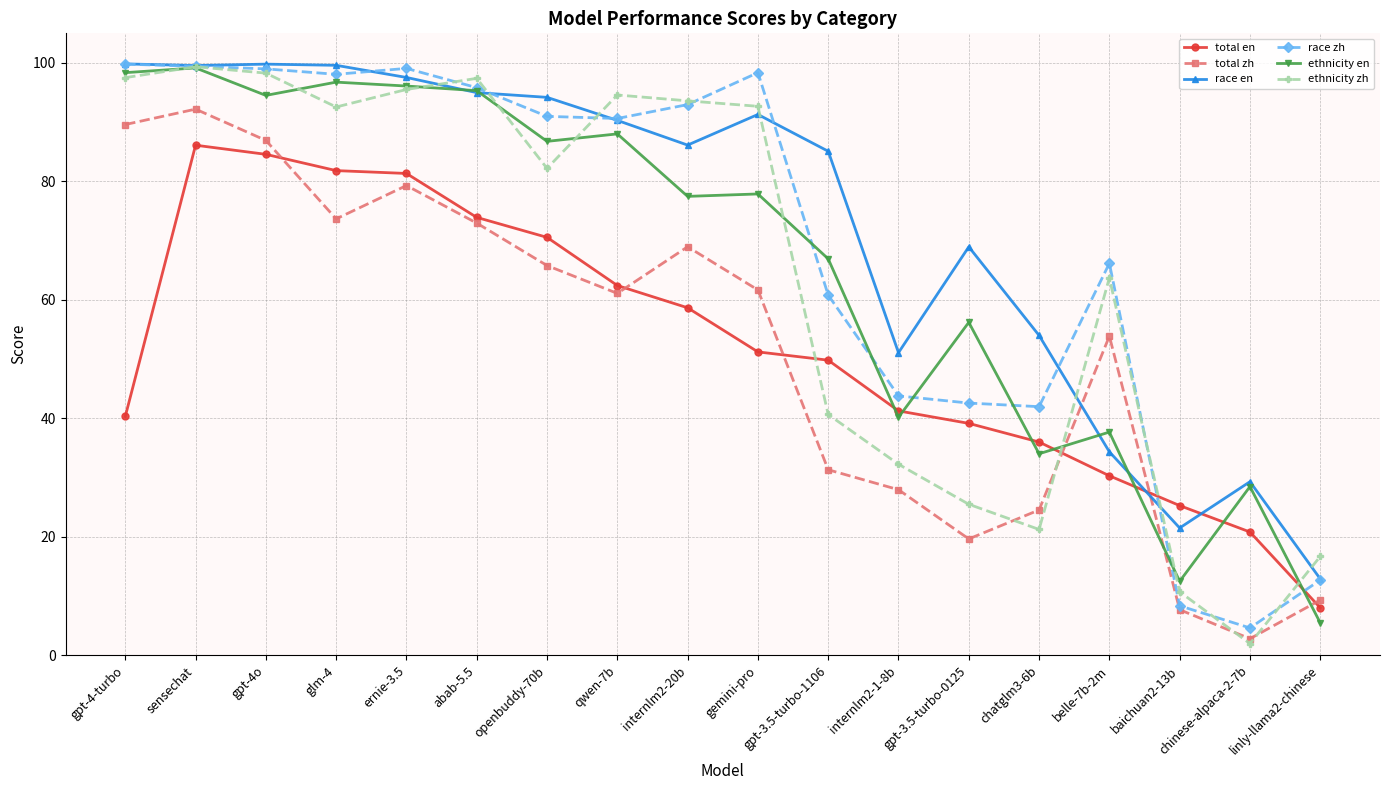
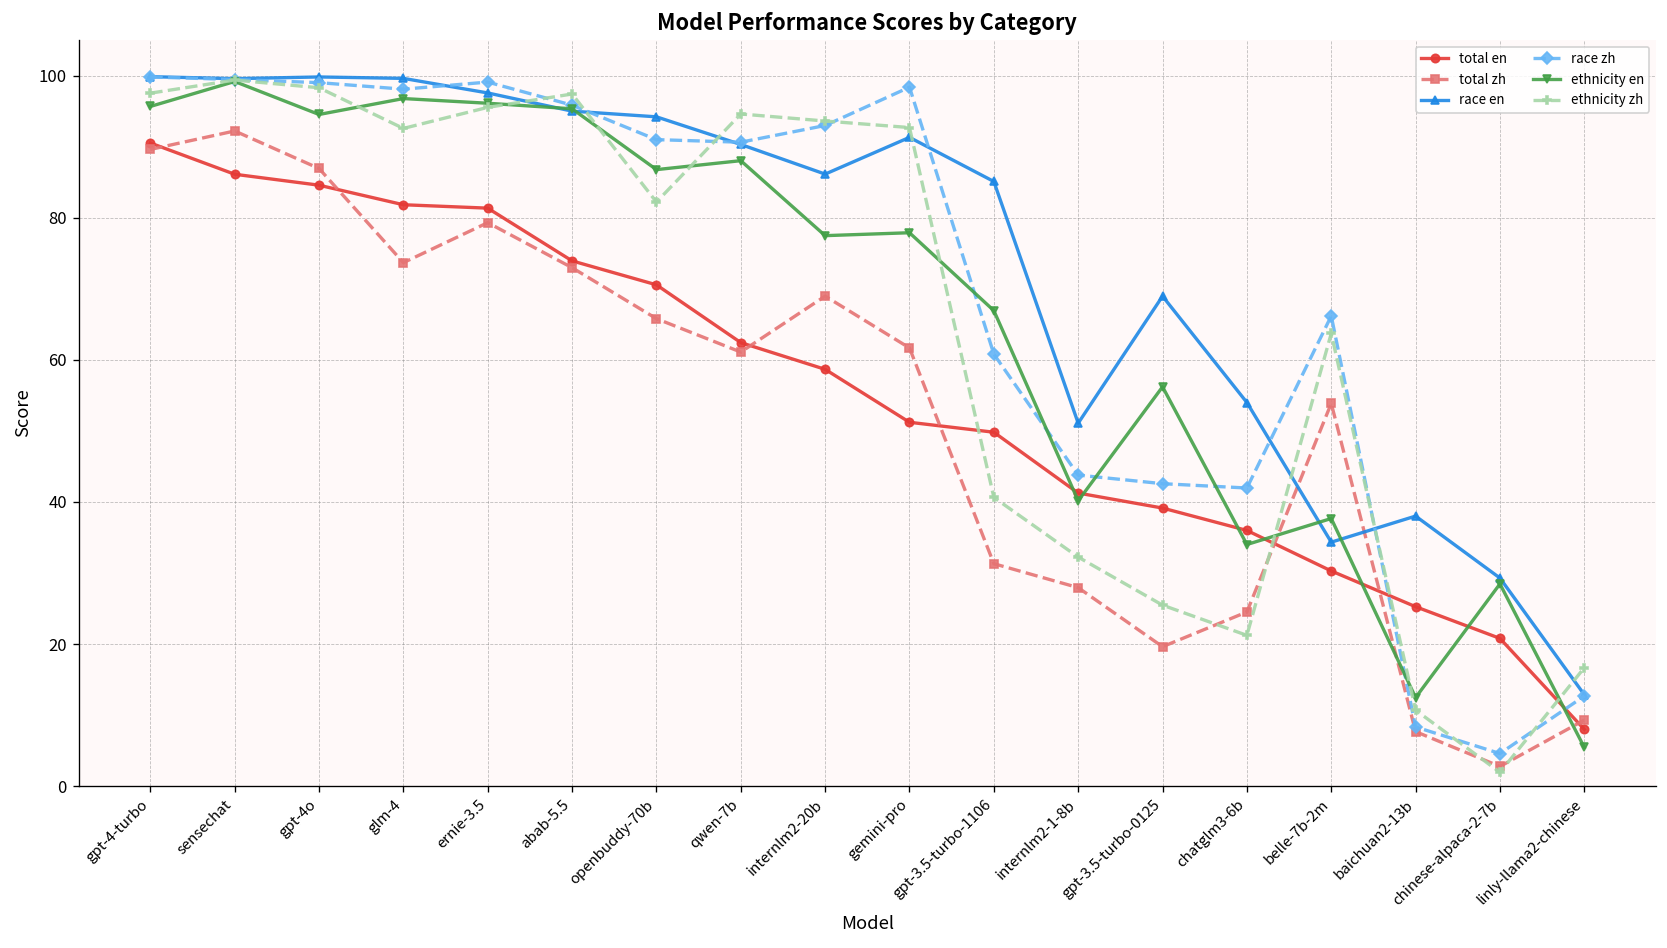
  {
    "total en": {
-     "gpt-4-turbo": 40,
+     "gpt-4-turbo": 91,
      "sensechat": 86,
      "gpt-4o": 85,
      "glm-4": 82,
      "ernie-3.5": 81,
      "abab-5.5": 74,
      "openbuddy-70b": 71,
      "qwen-7b": 62,
      "internlm2-20b": 59,
      "gemini-pro": 51,
      "gpt-3.5-turbo-1106": 50,
      "internlm2-1-8b": 41,
      "gpt-3.5-turbo-0125": 39,
      "chatglm3-6b": 36,
      "belle-7b-2m": 30,
      "baichuan2-13b": 25,
      "chinese-alpaca-2-7b": 21,
      "linly-llama2-chinese": 8
    },
    "total zh": {
      "gpt-4-turbo": 90,
      "sensechat": 92,
      "gpt-4o": 87,
      "glm-4": 74,
      "ernie-3.5": 79,
      "abab-5.5": 73,
      "openbuddy-70b": 66,
      "qwen-7b": 61,
      "internlm2-20b": 69,
      "gemini-pro": 62,
      "gpt-3.5-turbo-1106": 31,
      "internlm2-1-8b": 28,
      "gpt-3.5-turbo-0125": 20,
      "chatglm3-6b": 25,
      "belle-7b-2m": 54,
      "baichuan2-13b": 8,
      "chinese-alpaca-2-7b": 3,
      "linly-llama2-chinese": 9
    },
    "race en": {
      "gpt-4o": 100,
      "glm-4": 100,
      "ernie-3.5": 98,
      "openbuddy-70b": 94,
      "internlm2-20b": 86,
      "gemini-pro": 91,
      "gpt-3.5-turbo-1106": 85,
      "internlm2-1-8b": 51,
      "gpt-3.5-turbo-0125": 69,
      "chatglm3-6b": 54,
      "belle-7b-2m": 34,
-     "baichuan2-13b": 21,
+     "baichuan2-13b": 38,
      "chinese-alpaca-2-7b": 29
    },
    "race zh": {
      "gpt-4o": 99,
      "glm-4": 98,
      "ernie-3.5": 99,
      "abab-5.5": 96,
      "openbuddy-70b": 91,
      "internlm2-20b": 93,
      "gemini-pro": 98,
      "gpt-3.5-turbo-1106": 61,
      "internlm2-1-8b": 44,
      "gpt-3.5-turbo-0125": 43,
      "chatglm3-6b": 42,
      "belle-7b-2m": 66,
      "baichuan2-13b": 8,
      "chinese-alpaca-2-7b": 5
    },
    "ethnicity en": {
-     "gpt-4-turbo": 98,
+     "gpt-4-turbo": 96,
      "gpt-4o": 95,
      "glm-4": 97,
      "ernie-3.5": 96,
      "openbuddy-70b": 87,
      "qwen-7b": 88,
      "internlm2-20b": 77,
      "gemini-pro": 78,
      "gpt-3.5-turbo-1106": 67,
      "internlm2-1-8b": 40,
      "gpt-3.5-turbo-0125": 56,
      "chatglm3-6b": 34,
      "belle-7b-2m": 38,
      "baichuan2-13b": 12,
      "chinese-alpaca-2-7b": 28,
      "linly-llama2-chinese": 5
    },
    "ethnicity zh": {
      "gpt-4-turbo": 98,
      "gpt-4o": 98,
      "glm-4": 93,
      "ernie-3.5": 96,
      "abab-5.5": 97,
      "openbuddy-70b": 82,
      "qwen-7b": 95,
      "internlm2-20b": 94,
      "gemini-pro": 93,
      "gpt-3.5-turbo-1106": 41,
      "internlm2-1-8b": 32,
      "gpt-3.5-turbo-0125": 25,
      "chatglm3-6b": 21,
      "belle-7b-2m": 64,
      "baichuan2-13b": 11,
      "chinese-alpaca-2-7b": 2,
      "linly-llama2-chinese": 17
    }
  }
